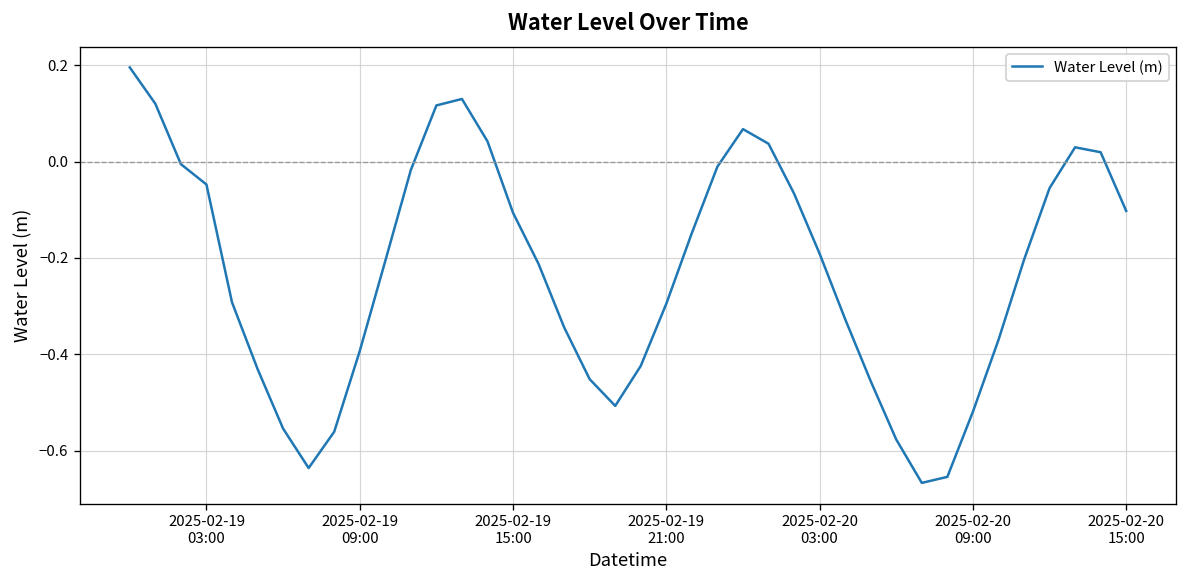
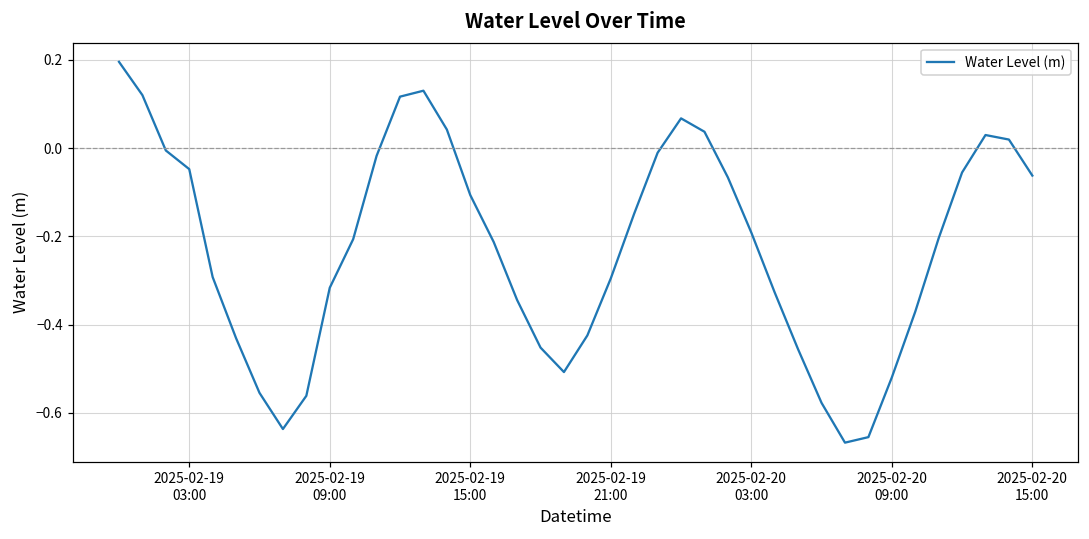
  {
    "2025-02-19 03:00": -0.05,
-   "2025-02-19 09:00": -0.39,
+   "2025-02-19 09:00": -0.32,
    "2025-02-19 15:00": -0.11,
    "2025-02-19 21:00": -0.30,
    "2025-02-20 03:00": -0.19,
    "2025-02-20 09:00": -0.52,
-   "2025-02-20 15:00": -0.10
+   "2025-02-20 15:00": -0.06
  }
